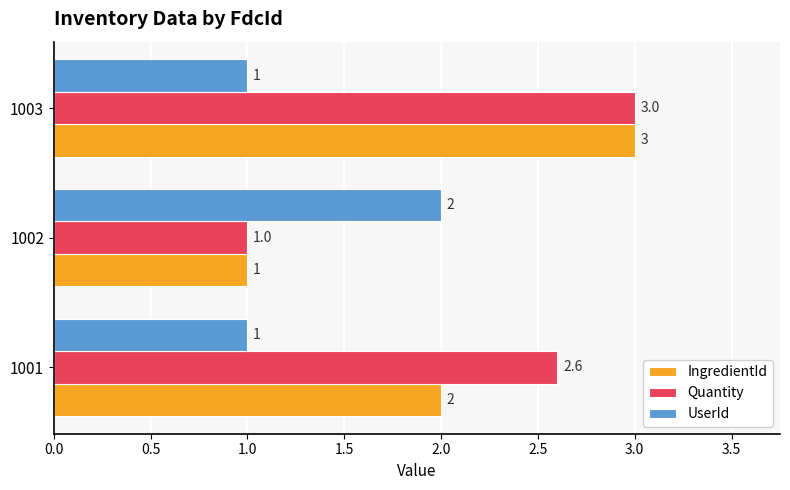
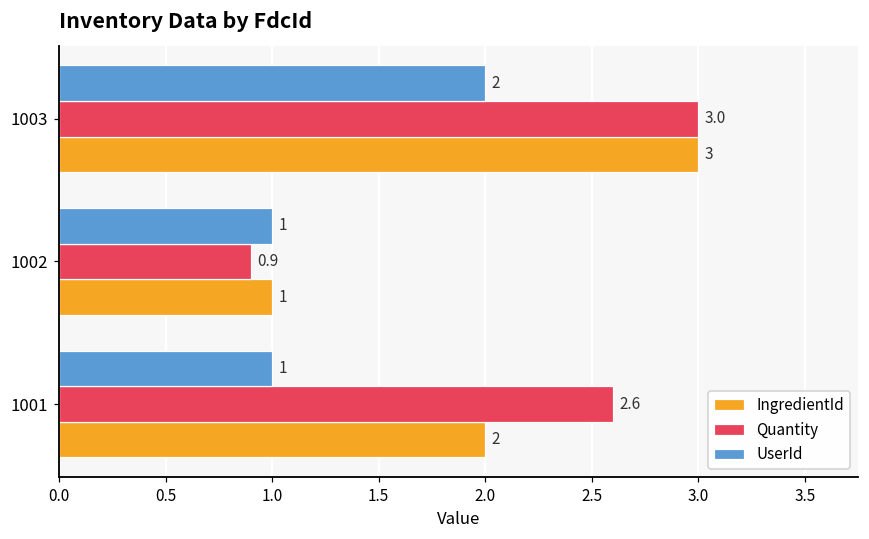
  {
    "IngredientId": {
      "1003": 3,
      "1002": 1,
      "1001": 2
    },
    "Quantity": {
      "1003": 3.0,
-     "1002": 1.0,
+     "1002": 0.9,
      "1001": 2.6
    },
    "UserId": {
-     "1003": 1,
-     "1002": 2,
+     "1003": 2,
+     "1002": 1,
      "1001": 1
    }
  }
